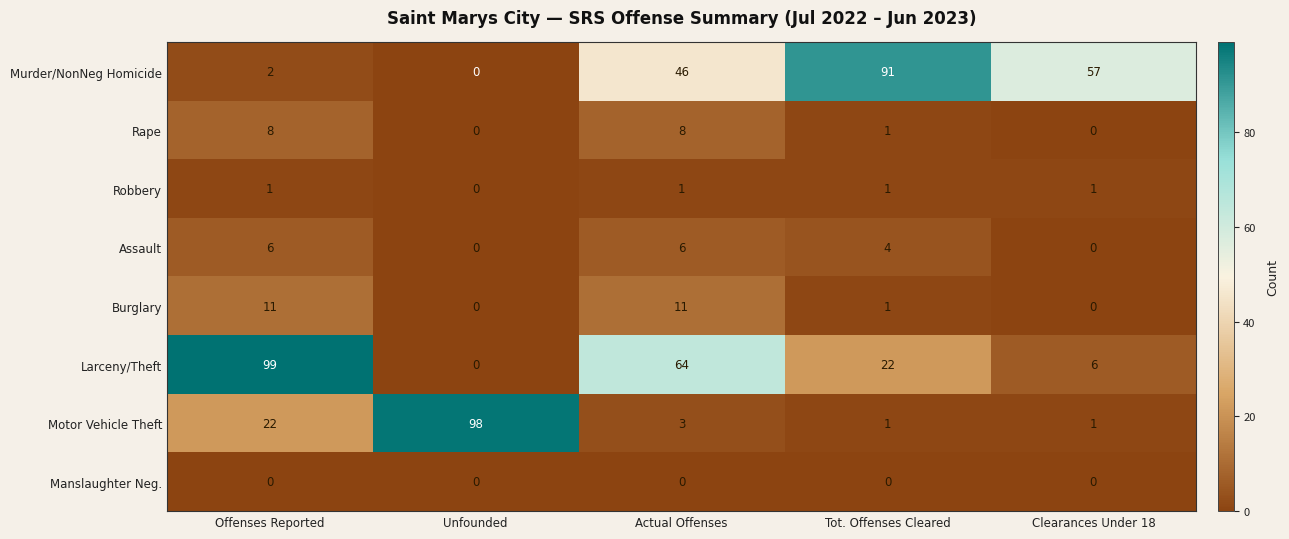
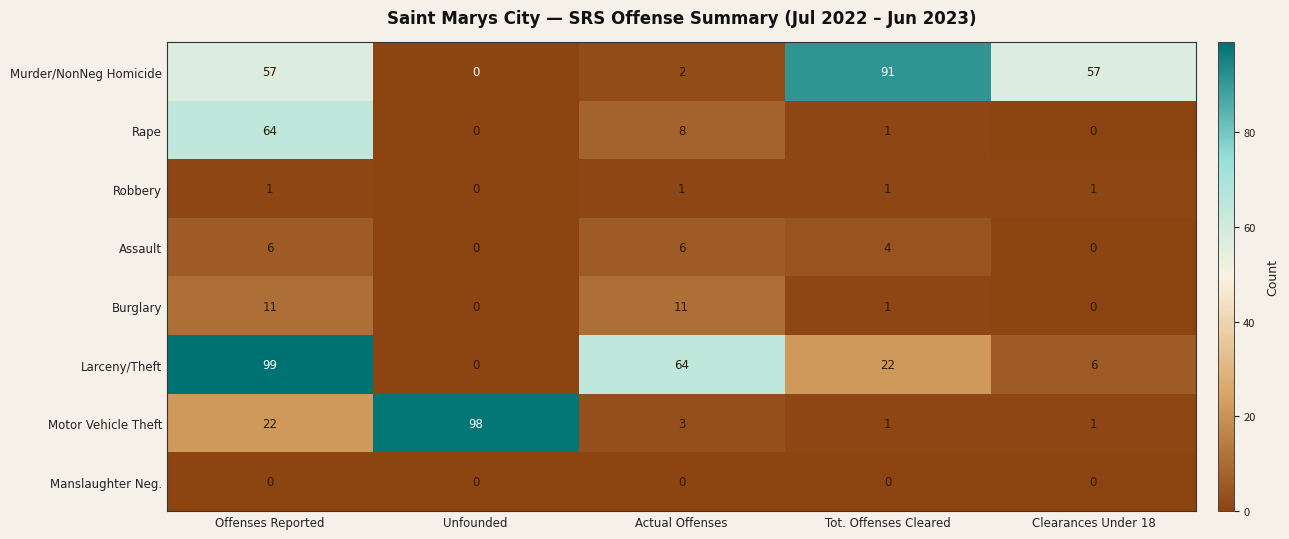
  {
    "Murder/NonNeg Homicide": {
-     "Offenses Reported": 2,
+     "Offenses Reported": 57,
      "Unfounded": 0,
-     "Actual Offenses": 46,
+     "Actual Offenses": 2,
      "Tot. Offenses Cleared": 91,
      "Clearances Under 18": 57
    },
    "Rape": {
-     "Offenses Reported": 8,
+     "Offenses Reported": 64,
      "Unfounded": 0,
      "Actual Offenses": 8,
      "Tot. Offenses Cleared": 1,
      "Clearances Under 18": 0
    },
    "Robbery": {
      "Offenses Reported": 1,
      "Unfounded": 0,
      "Actual Offenses": 1,
      "Tot. Offenses Cleared": 1,
      "Clearances Under 18": 1
    },
    "Assault": {
      "Offenses Reported": 6,
      "Unfounded": 0,
      "Actual Offenses": 6,
      "Tot. Offenses Cleared": 4,
      "Clearances Under 18": 0
    },
    "Burglary": {
      "Offenses Reported": 11,
      "Unfounded": 0,
      "Actual Offenses": 11,
      "Tot. Offenses Cleared": 1,
      "Clearances Under 18": 0
    },
    "Larceny/Theft": {
      "Offenses Reported": 99,
      "Unfounded": 0,
      "Actual Offenses": 64,
      "Tot. Offenses Cleared": 22,
      "Clearances Under 18": 6
    },
    "Motor Vehicle Theft": {
      "Offenses Reported": 22,
      "Unfounded": 98,
      "Actual Offenses": 3,
      "Tot. Offenses Cleared": 1,
      "Clearances Under 18": 1
    },
    "Manslaughter Neg.": {
      "Offenses Reported": 0,
      "Unfounded": 0,
      "Actual Offenses": 0,
      "Tot. Offenses Cleared": 0,
      "Clearances Under 18": 0
    }
  }
